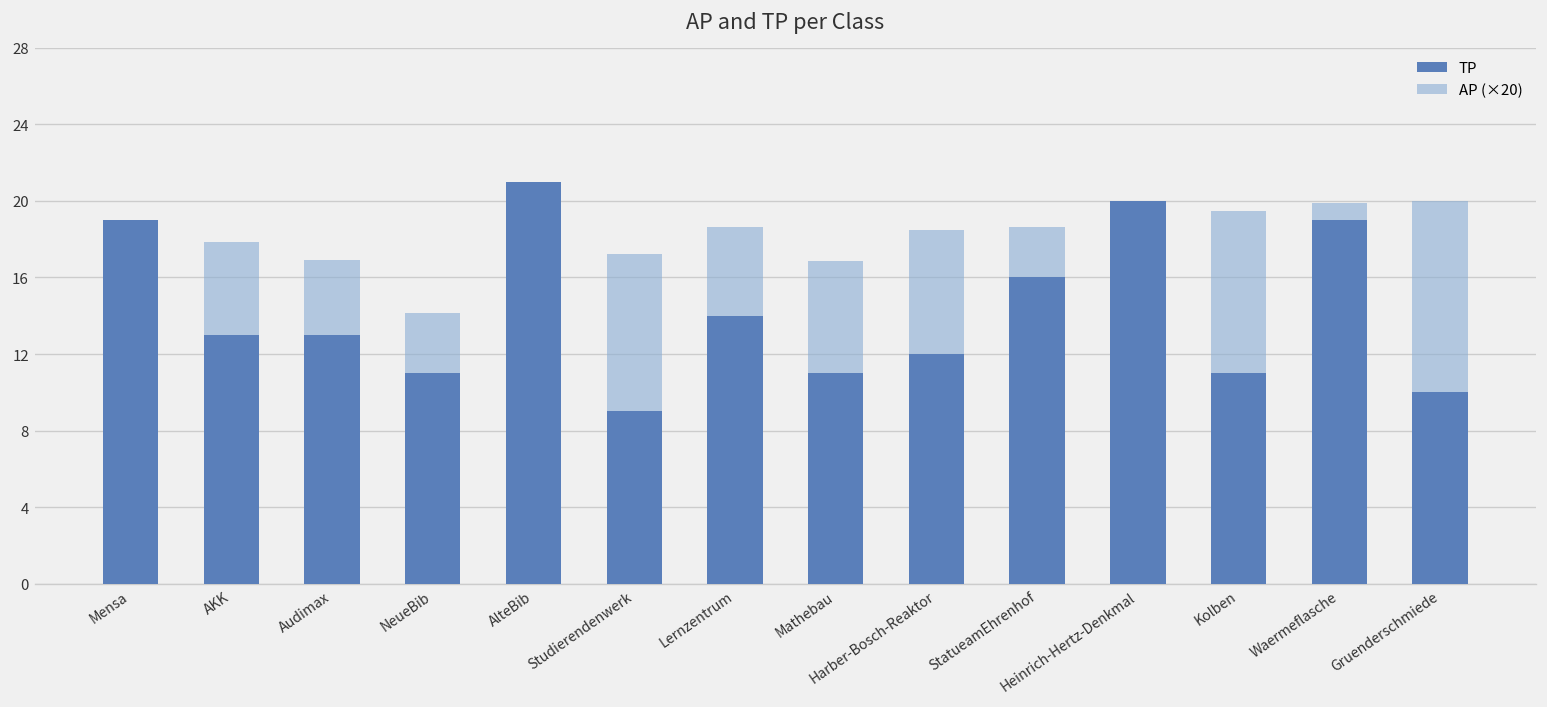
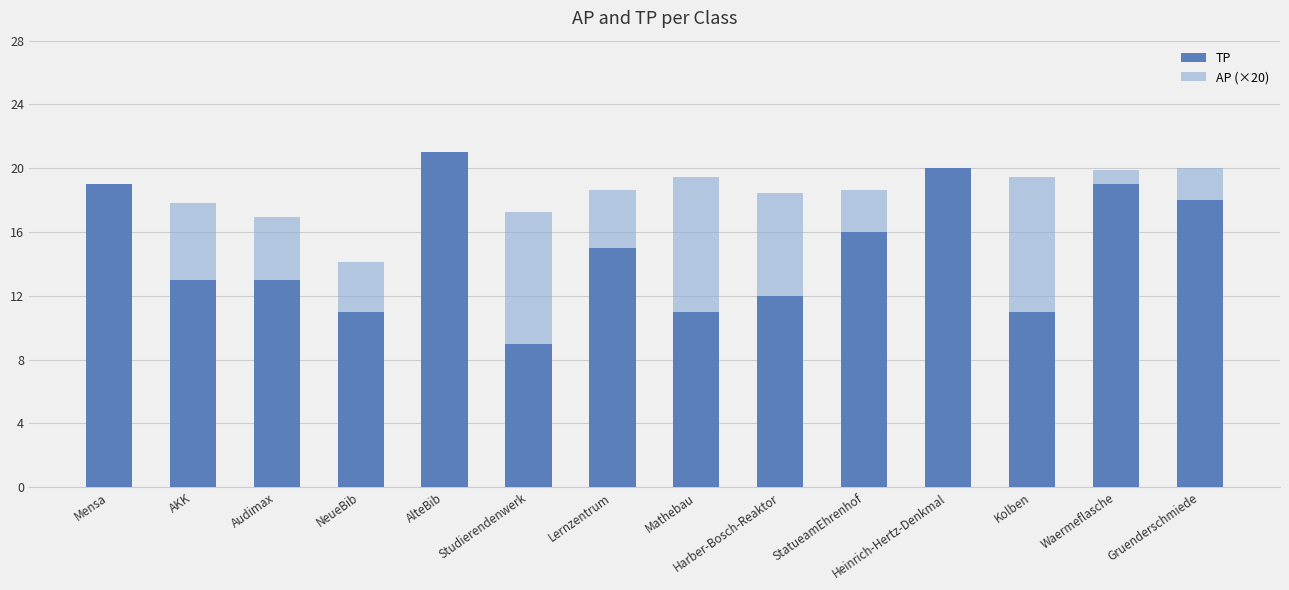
  {
    "TP": {
      "Mensa": 19,
      "AlteBib": 21,
-     "Lernzentrum": 14,
+     "Lernzentrum": 15,
      "Heinrich-Hertz-Denkmal": 20,
-     "Gruenderschmiede": 10
+     "Gruenderschmiede": 18
    },
    "AP (×20)": {
      "AKK": 17.8,
      "Audimax": 16.9,
      "NeueBib": 14.2,
      "Studierendenwerk": 17.2,
      "Lernzentrum": 18.6,
-     "Mathebau": 16.9,
+     "Mathebau": 19.4,
      "Harber-Bosch-Reaktor": 18.5,
      "StatueamEhrenhof": 18.6,
      "Kolben": 19.5,
      "Waermeflasche": 19.9,
      "Gruenderschmiede": 20.0
    }
  }
